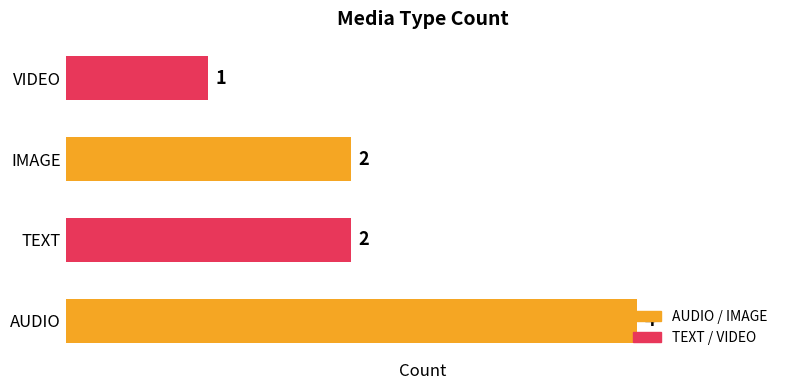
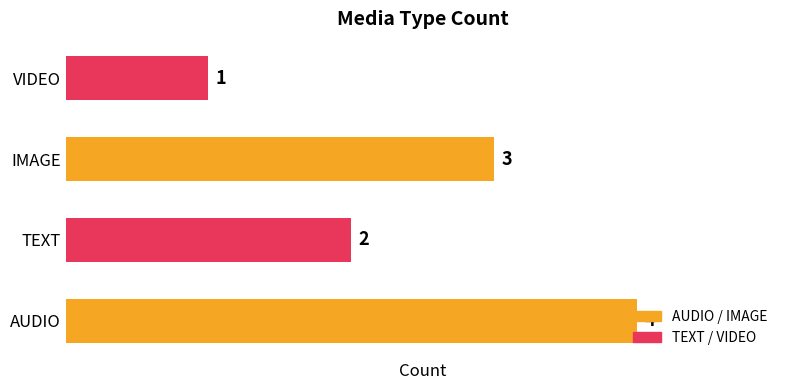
  {
    "VIDEO": 1,
-   "IMAGE": 2,
+   "IMAGE": 3,
    "TEXT": 2,
    "AUDIO": 4
  }
